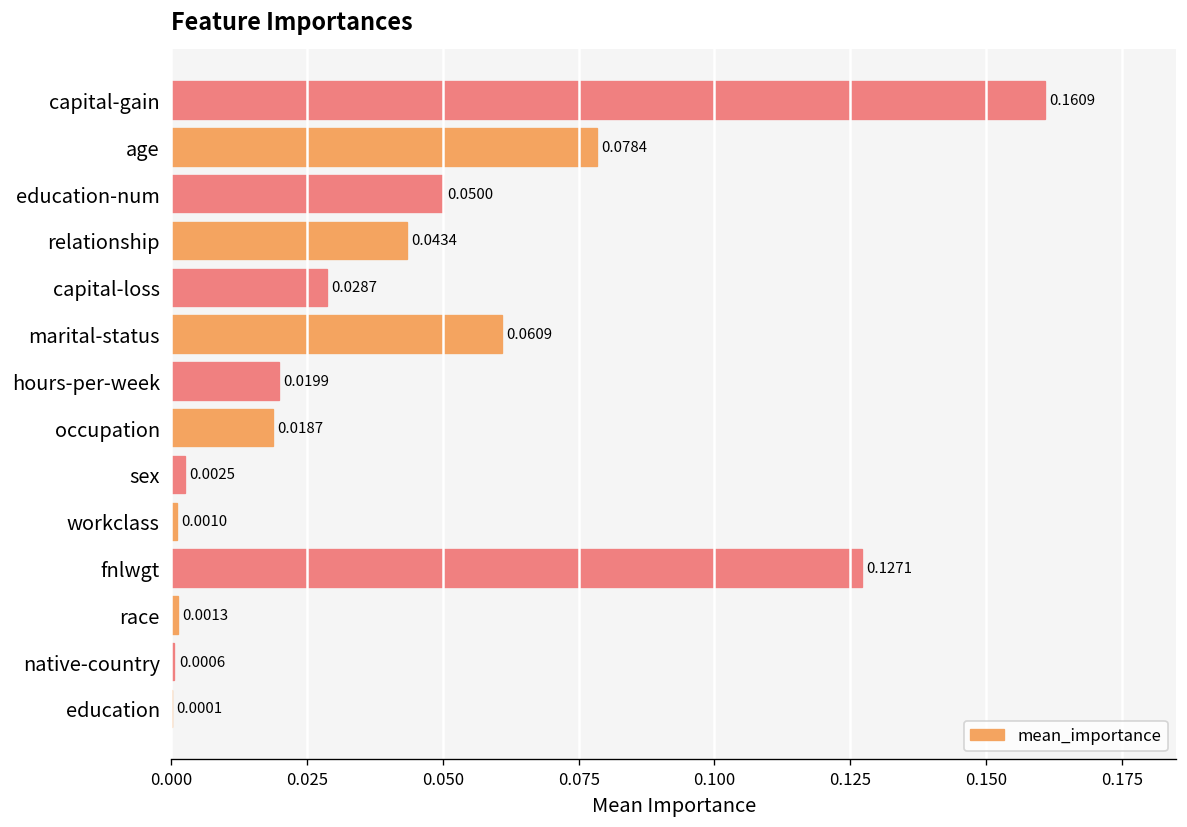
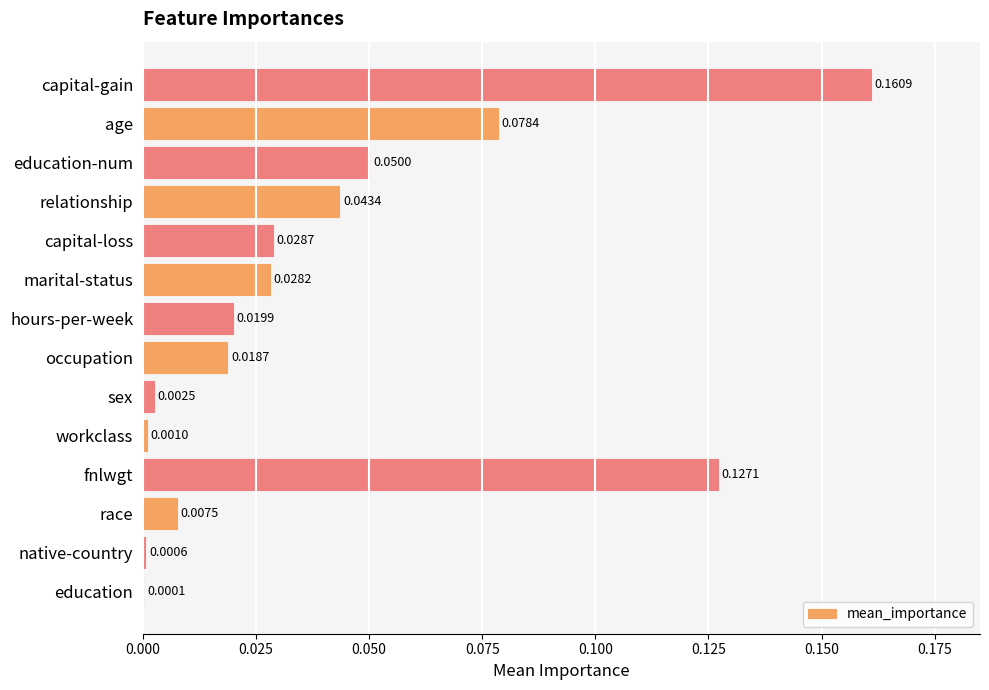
  {
    "capital-gain": 0.1609,
    "age": 0.0784,
    "education-num": 0.0500,
    "relationship": 0.0434,
    "capital-loss": 0.0287,
-   "marital-status": 0.0609,
+   "marital-status": 0.0282,
    "hours-per-week": 0.0199,
    "occupation": 0.0187,
    "sex": 0.0025,
    "workclass": 0.0010,
    "fnlwgt": 0.1271,
-   "race": 0.0013,
+   "race": 0.0075,
    "native-country": 0.0006,
    "education": 0.0001
  }
